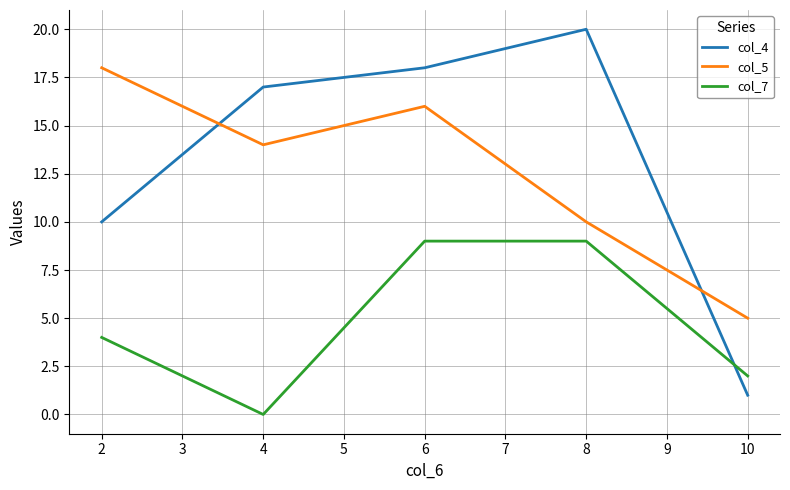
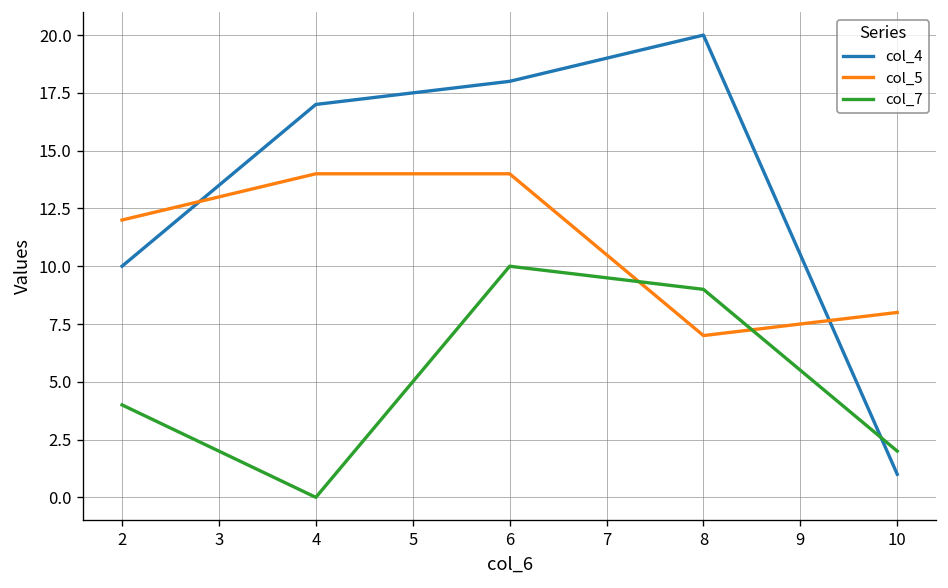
  {
    "col_4": {
      "2": 10,
      "4": 17,
      "6": 18,
      "8": 20,
      "10": 1
    },
    "col_5": {
-     "2": 18,
+     "2": 12,
      "4": 14,
-     "6": 16,
-     "8": 10,
-     "10": 5
+     "6": 14,
+     "8": 7,
+     "10": 8
    },
    "col_7": {
      "2": 4,
      "4": 0,
-     "6": 9,
+     "6": 10,
      "8": 9,
      "10": 2
    }
  }
